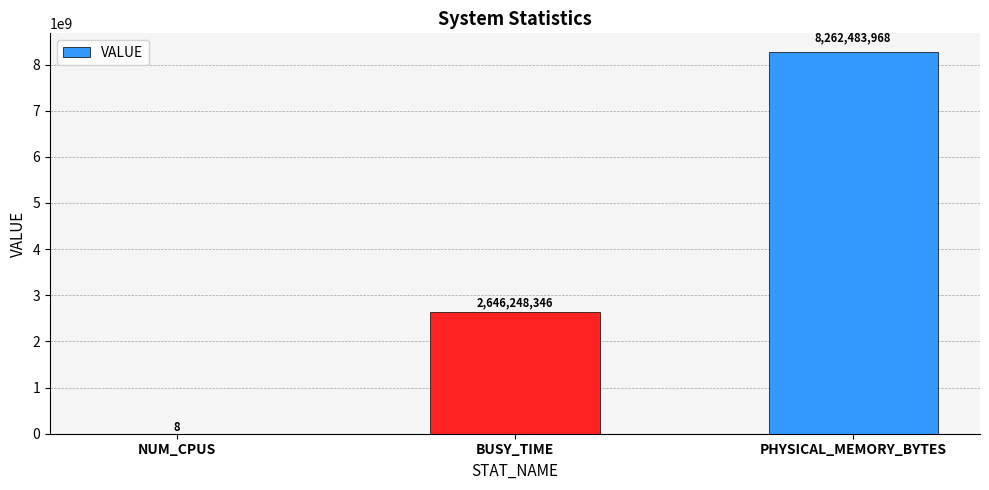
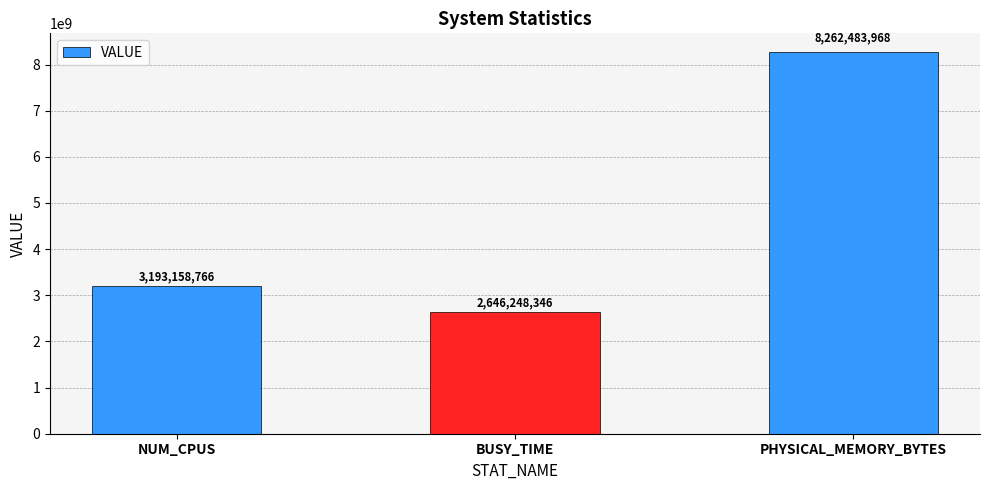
  {
-   "NUM_CPUS": "8",
+   "NUM_CPUS": "3,193,158,766",
    "BUSY_TIME": "2,646,248,346",
    "PHYSICAL_MEMORY_BYTES": "8,262,483,968"
  }
